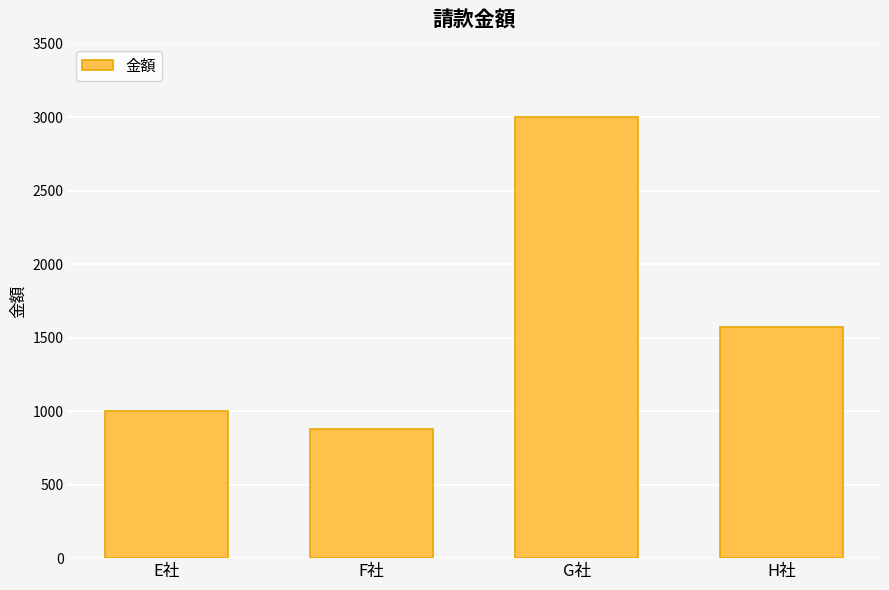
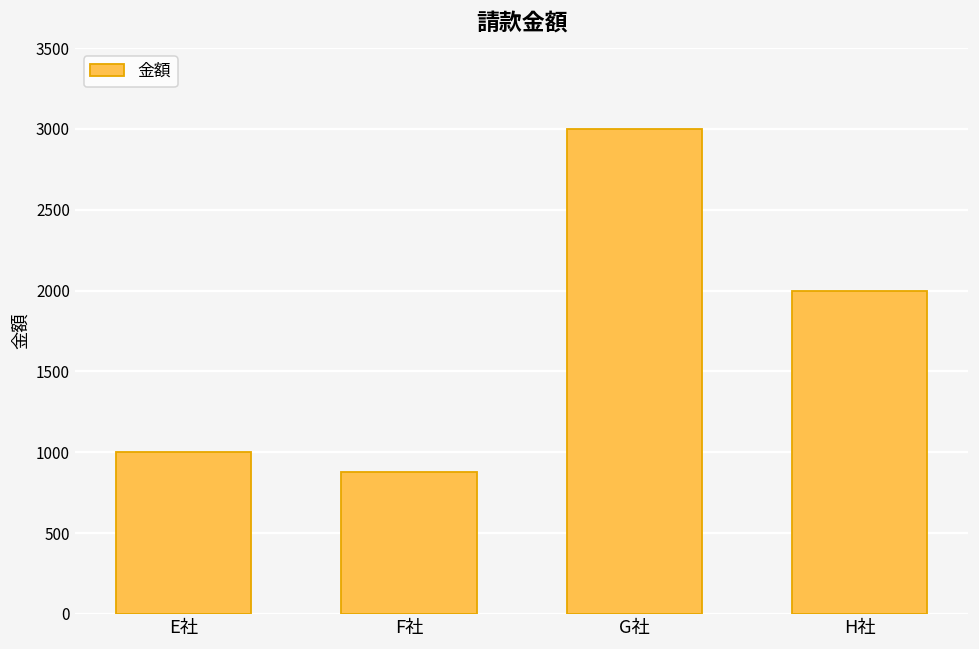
  {
    "E社": 1000,
    "F社": 880,
    "G社": 3000,
-   "H社": 1570
+   "H社": 2000
  }
